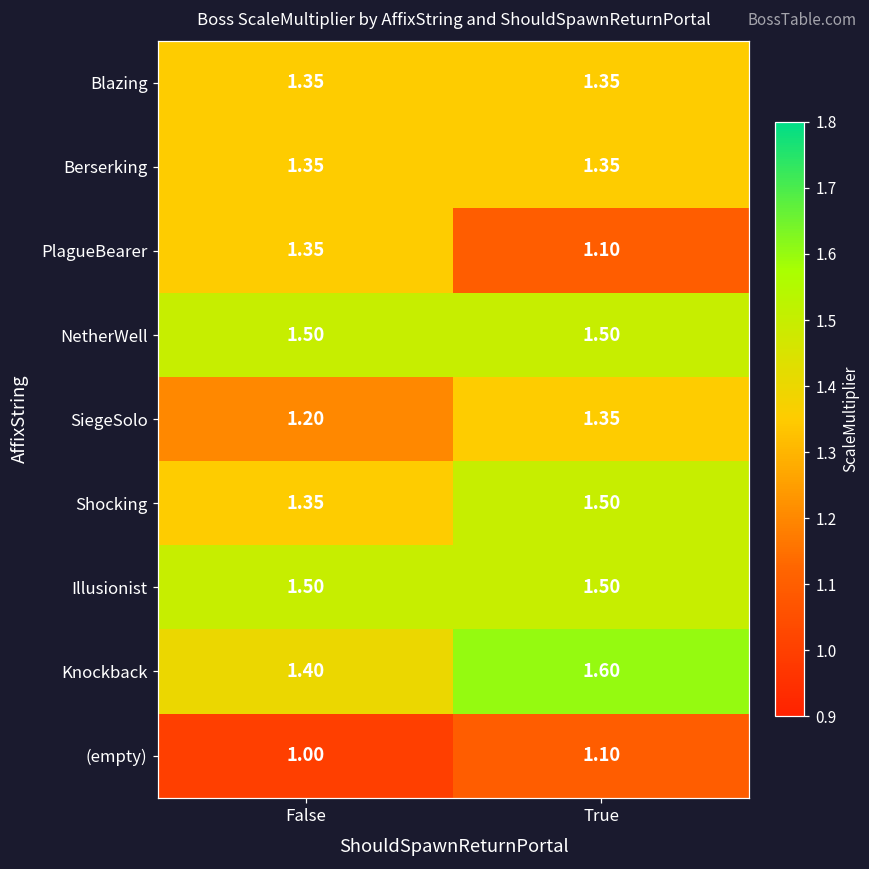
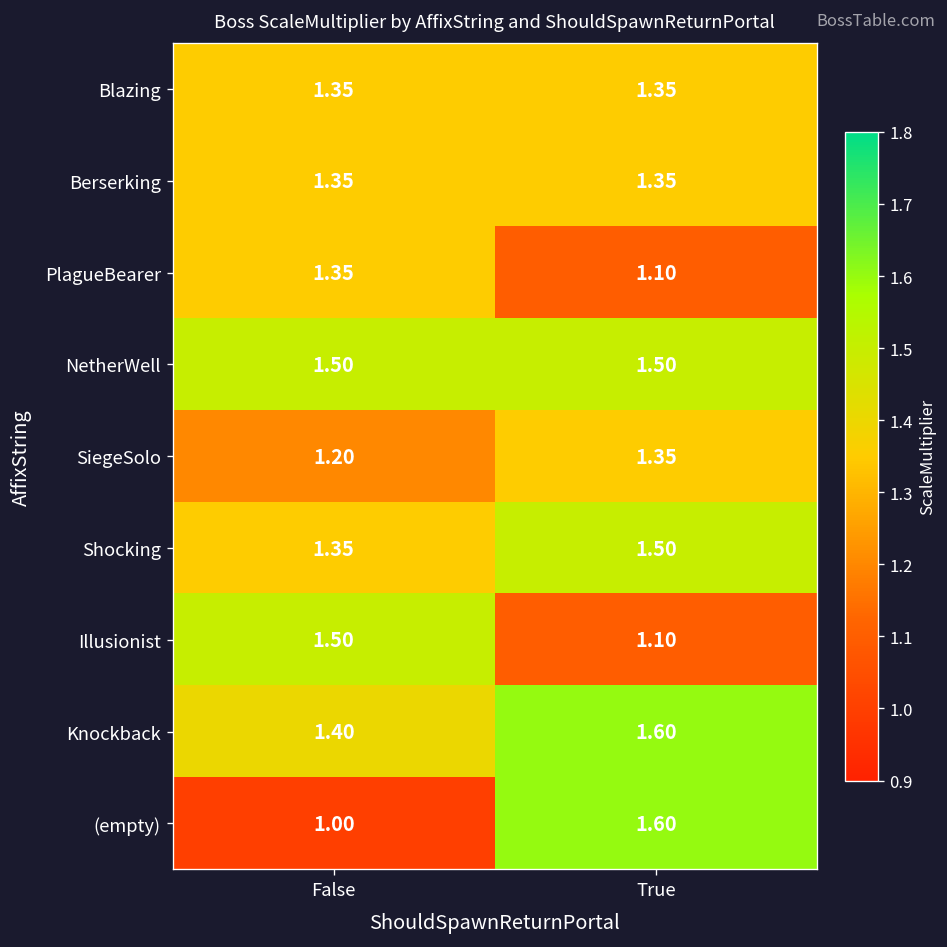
  {
    "Blazing": {
      "False": 1.35,
      "True": 1.35
    },
    "Berserking": {
      "False": 1.35,
      "True": 1.35
    },
    "PlagueBearer": {
      "False": 1.35,
      "True": 1.10
    },
    "NetherWell": {
      "False": 1.50,
      "True": 1.50
    },
    "SiegeSolo": {
      "False": 1.20,
      "True": 1.35
    },
    "Shocking": {
      "False": 1.35,
      "True": 1.50
    },
    "Illusionist": {
      "False": 1.50,
-     "True": 1.50
+     "True": 1.10
    },
    "Knockback": {
      "False": 1.40,
      "True": 1.60
    },
    "(empty)": {
      "False": 1.00,
-     "True": 1.10
+     "True": 1.60
    }
  }
